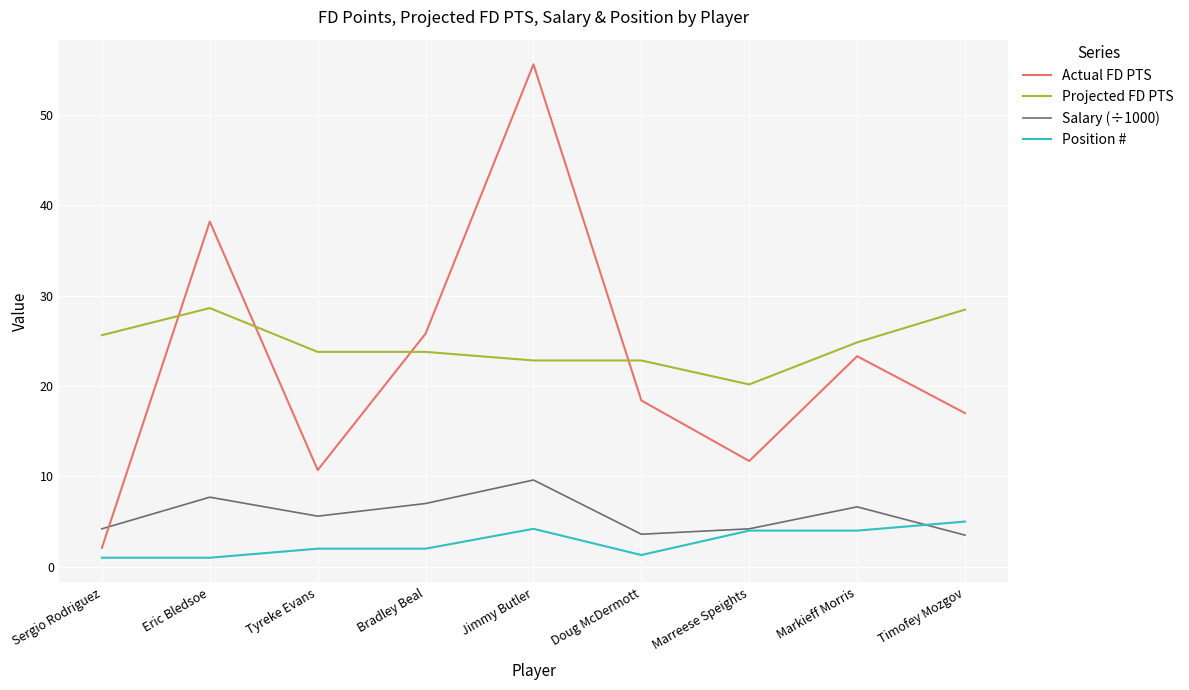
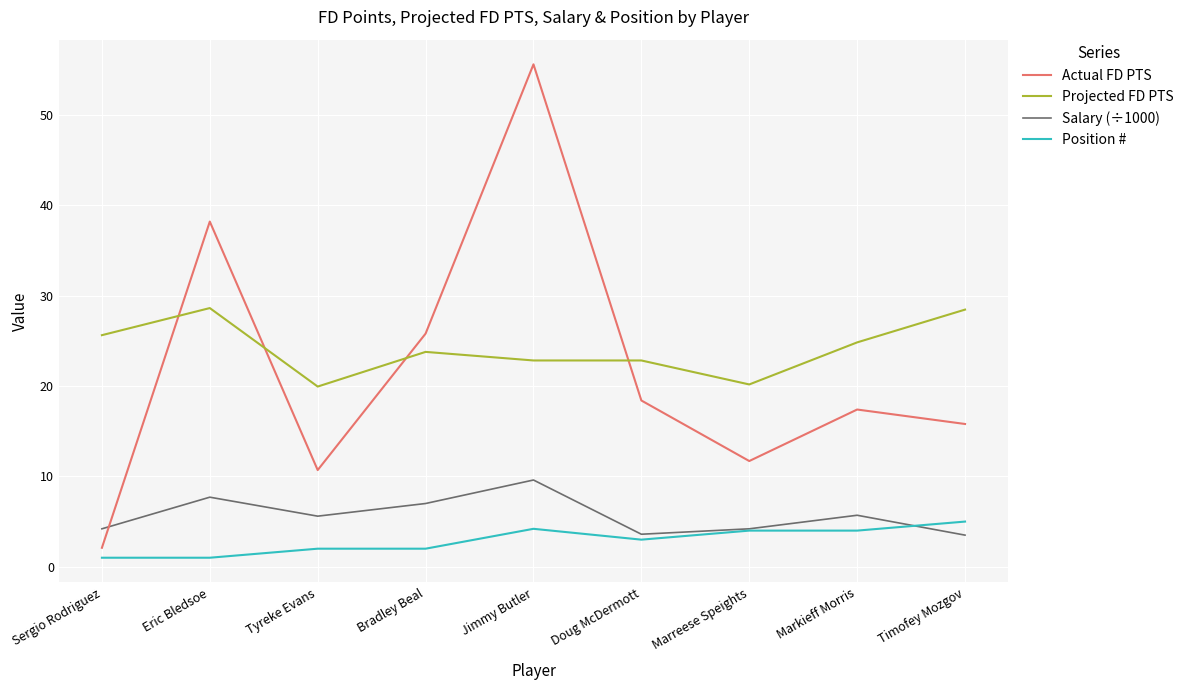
  {
    "Actual FD PTS": {
      "Sergio Rodriguez": 2,
      "Eric Bledsoe": 38,
      "Tyreke Evans": 11,
      "Bradley Beal": 26,
      "Jimmy Butler": 56,
      "Doug McDermott": 18,
      "Marreese Speights": 12,
-     "Markieff Morris": 23,
-     "Timofey Mozgov": 17
+     "Markieff Morris": 17,
+     "Timofey Mozgov": 16
    },
    "Projected FD PTS": {
      "Sergio Rodriguez": 26,
      "Eric Bledsoe": 29,
-     "Tyreke Evans": 24,
+     "Tyreke Evans": 20,
      "Bradley Beal": 24,
      "Jimmy Butler": 23,
      "Doug McDermott": 23,
      "Marreese Speights": 20,
      "Markieff Morris": 25,
      "Timofey Mozgov": 28
    },
    "Salary (÷1000)": {
      "Sergio Rodriguez": 4,
      "Eric Bledsoe": 8,
      "Tyreke Evans": 6,
      "Bradley Beal": 7,
      "Jimmy Butler": 10,
      "Doug McDermott": 4,
-     "Markieff Morris": 7,
+     "Markieff Morris": 6,
      "Timofey Mozgov": 4
    },
    "Position #": {
      "Sergio Rodriguez": 1,
      "Eric Bledsoe": 1,
      "Tyreke Evans": 2,
      "Bradley Beal": 2,
      "Jimmy Butler": 4,
-     "Doug McDermott": 1,
+     "Doug McDermott": 3,
      "Markieff Morris": 4,
      "Timofey Mozgov": 5
    }
  }
